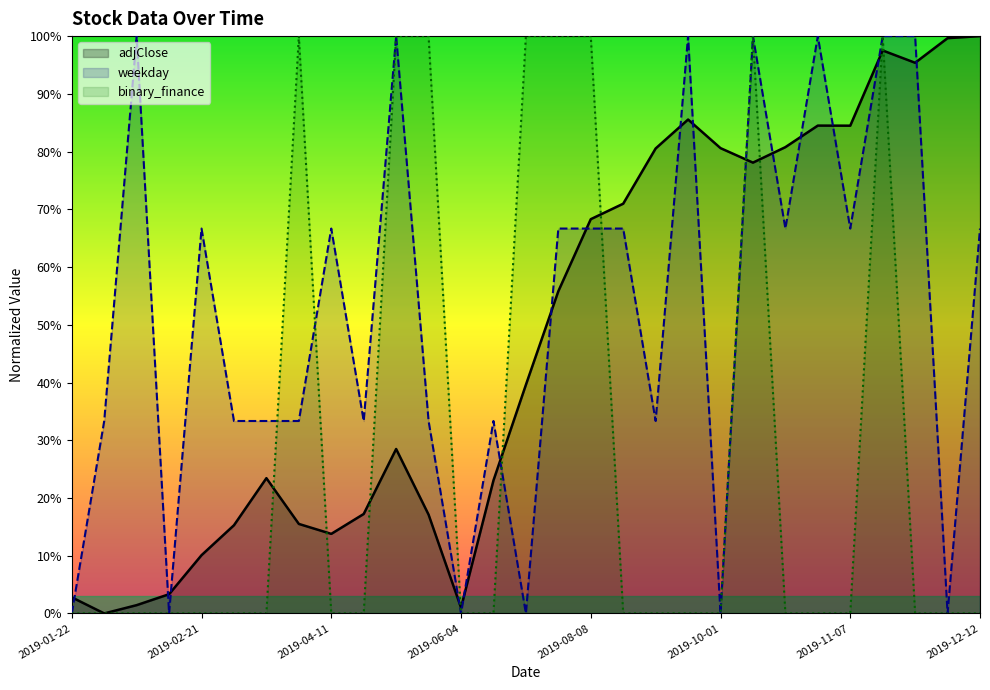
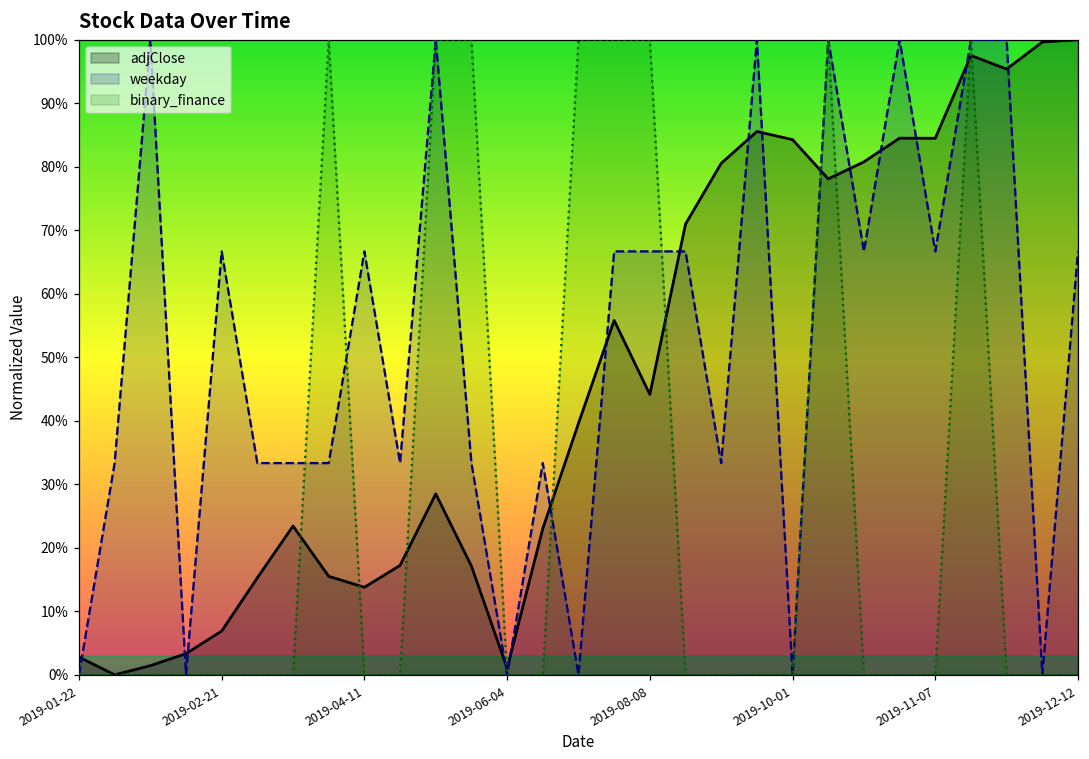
  {
    "adjClose": {
-     "2019-02-21": "10%",
+     "2019-02-21": "7%",
      "2019-04-11": "14%",
-     "2019-08-08": "68%",
-     "2019-10-01": "81%",
+     "2019-08-08": "44%",
+     "2019-10-01": "84%",
      "2019-11-07": "84%",
      "2019-12-12": "100%"
    }
  }
